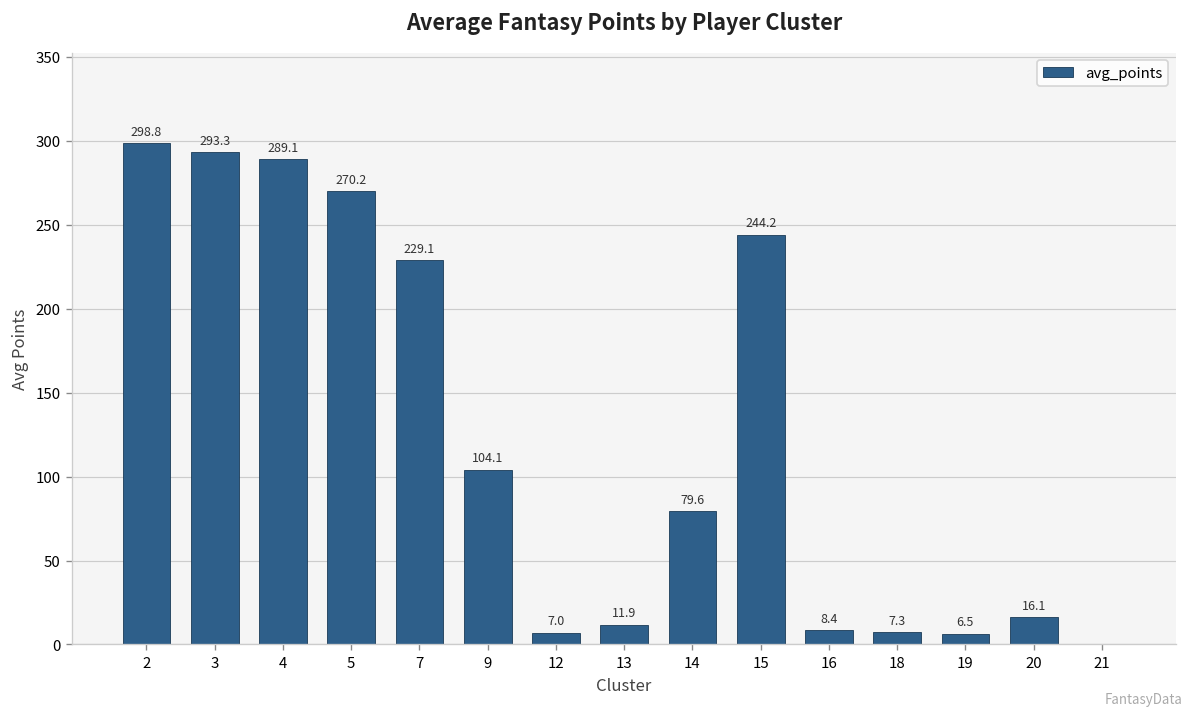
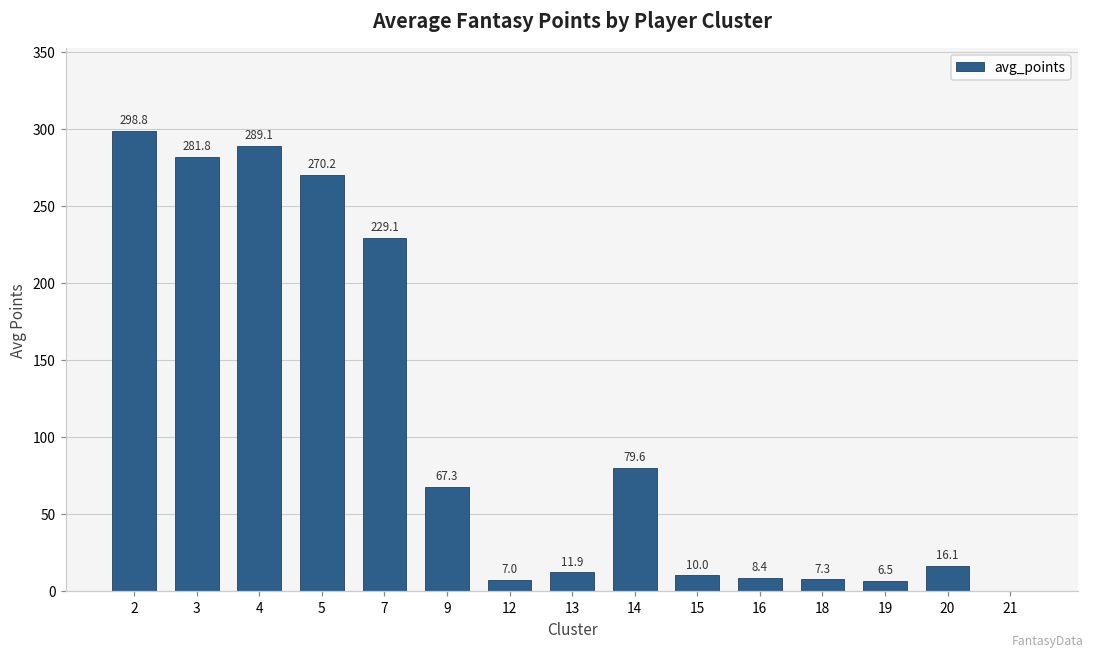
  {
    "2": 298.8,
-   "3": 293.3,
+   "3": 281.8,
    "4": 289.1,
    "5": 270.2,
    "7": 229.1,
-   "9": 104.1,
+   "9": 67.3,
    "12": 7.0,
    "13": 11.9,
    "14": 79.6,
-   "15": 244.2,
+   "15": 10.0,
    "16": 8.4,
    "18": 7.3,
    "19": 6.5,
    "20": 16.1
  }
